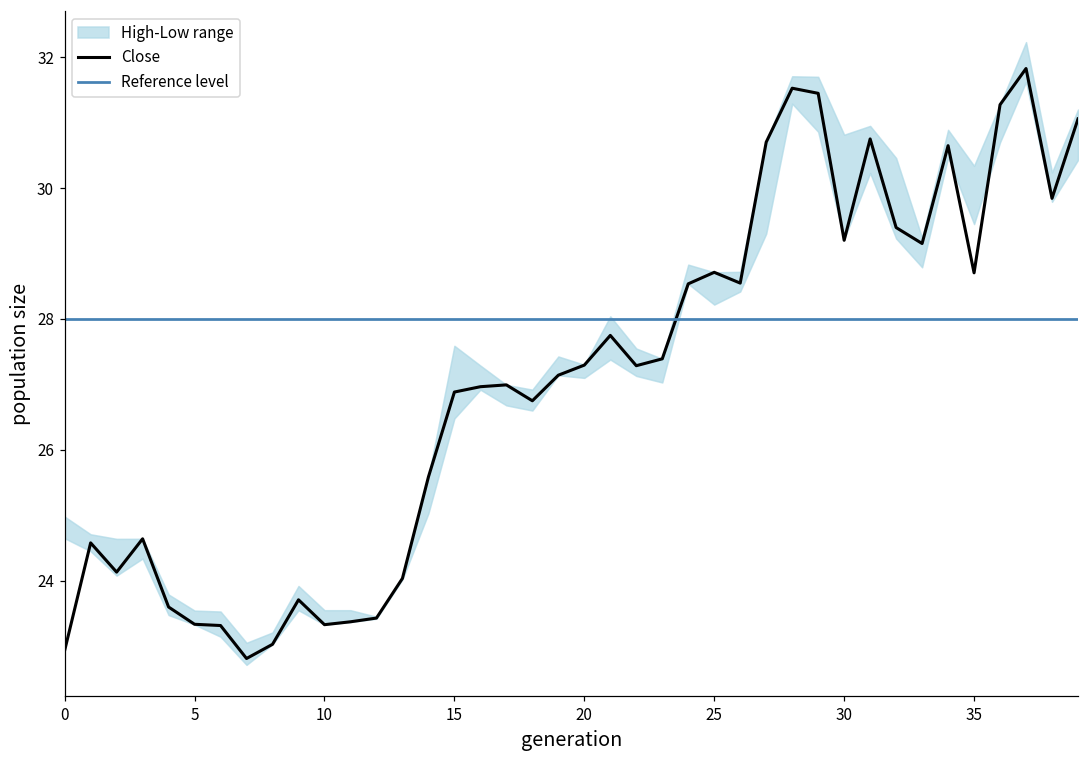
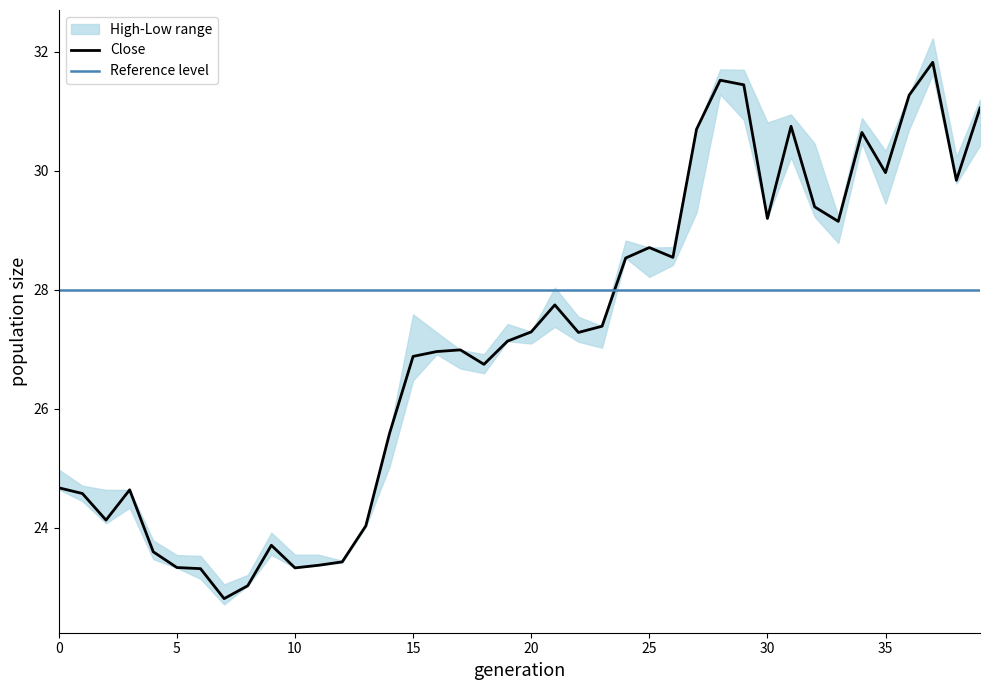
  {
    "Close": {
-     "0": 22.9,
+     "0": 24.7,
      "5": 23.3,
      "10": 23.3,
      "15": 26.9,
      "30": 29.2,
-     "35": 28.7
+     "35": 30.0
    }
  }
